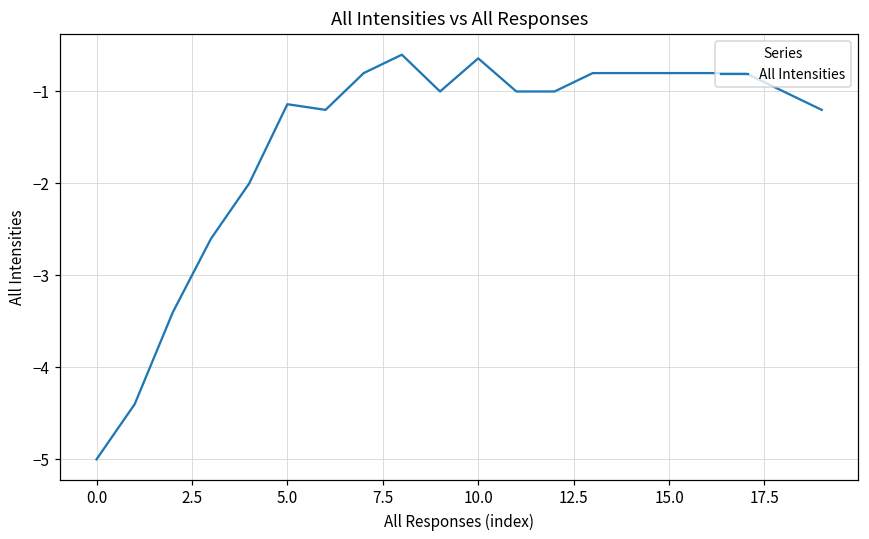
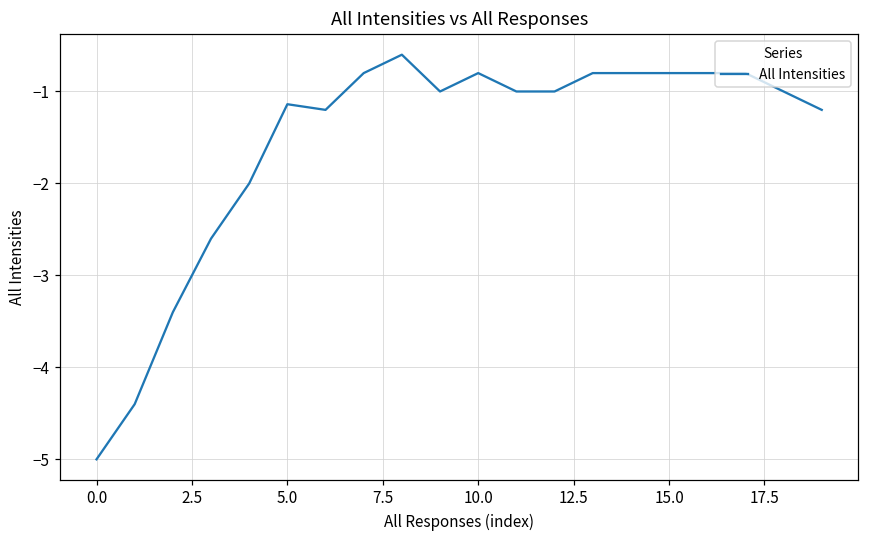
  {
    "0.0": -5.0,
    "5.0": -1.1,
-   "10.0": -0.6,
+   "10.0": -0.8,
    "15.0": -0.8
  }
